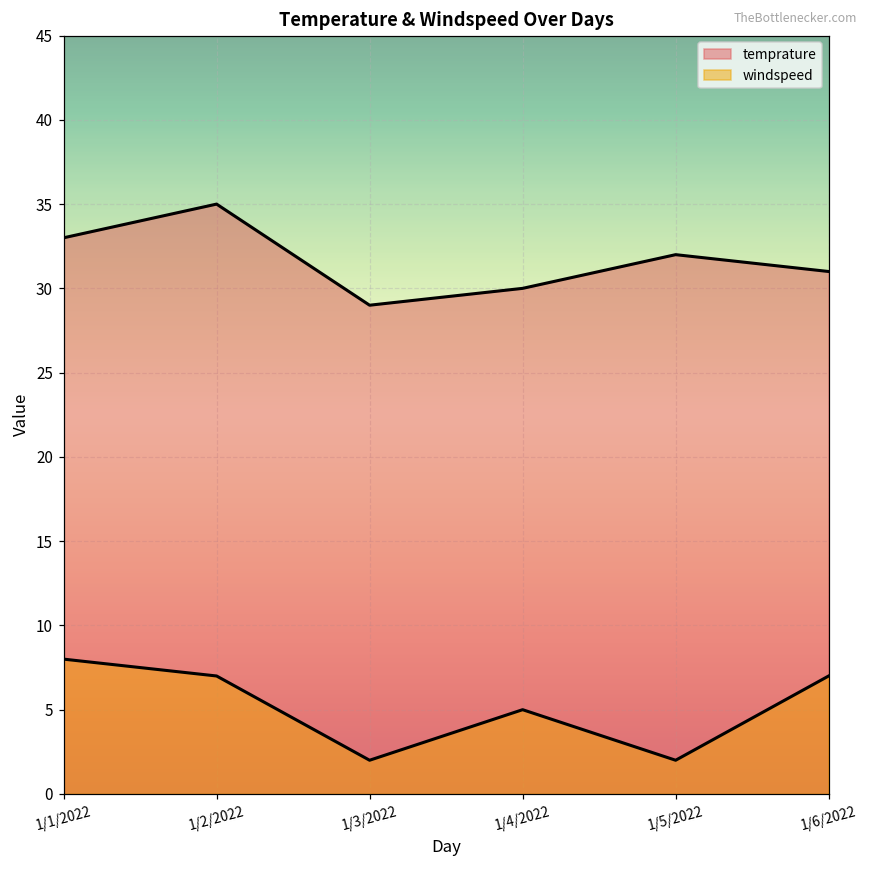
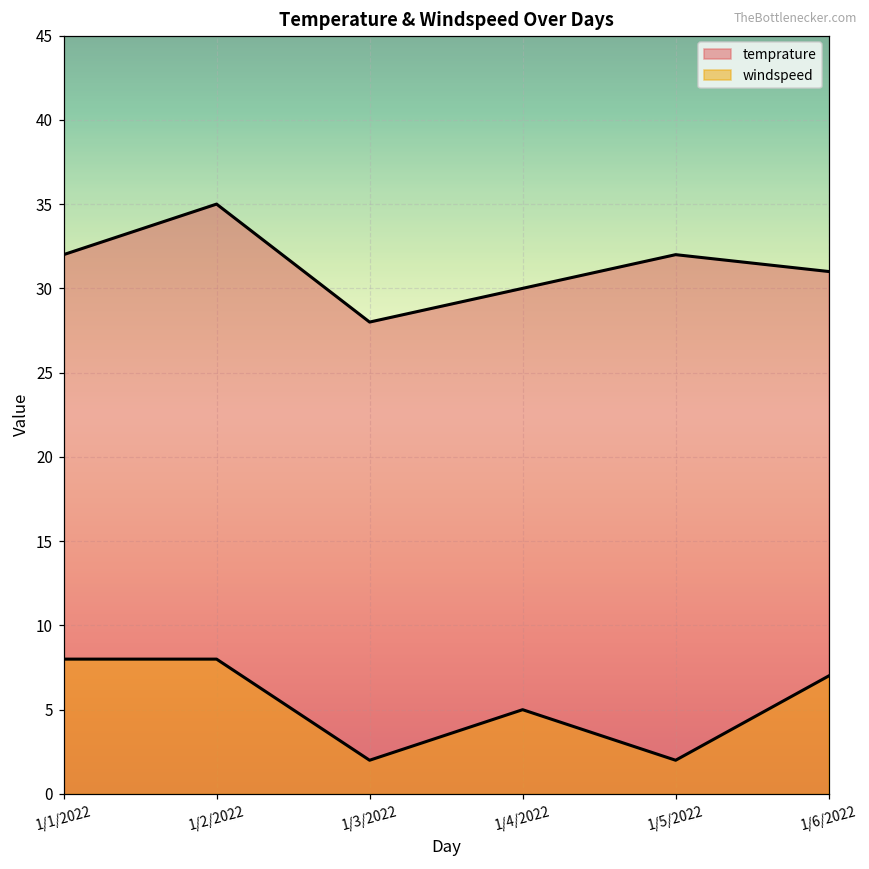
  {
    "temprature": {
-     "1/1/2022": 33,
+     "1/1/2022": 32,
      "1/2/2022": 35,
-     "1/3/2022": 29,
+     "1/3/2022": 28,
      "1/4/2022": 30,
      "1/5/2022": 32,
      "1/6/2022": 31
    },
    "windspeed": {
      "1/1/2022": 8,
-     "1/2/2022": 7,
+     "1/2/2022": 8,
      "1/3/2022": 2,
      "1/4/2022": 5,
      "1/5/2022": 2,
      "1/6/2022": 7
    }
  }
